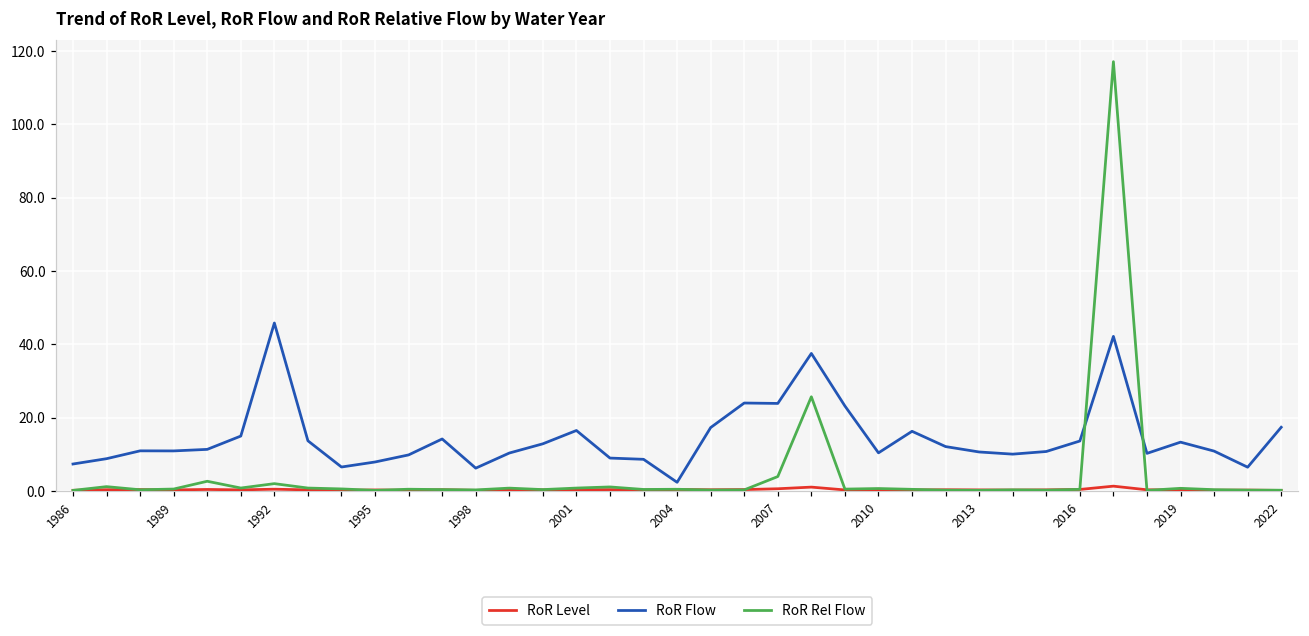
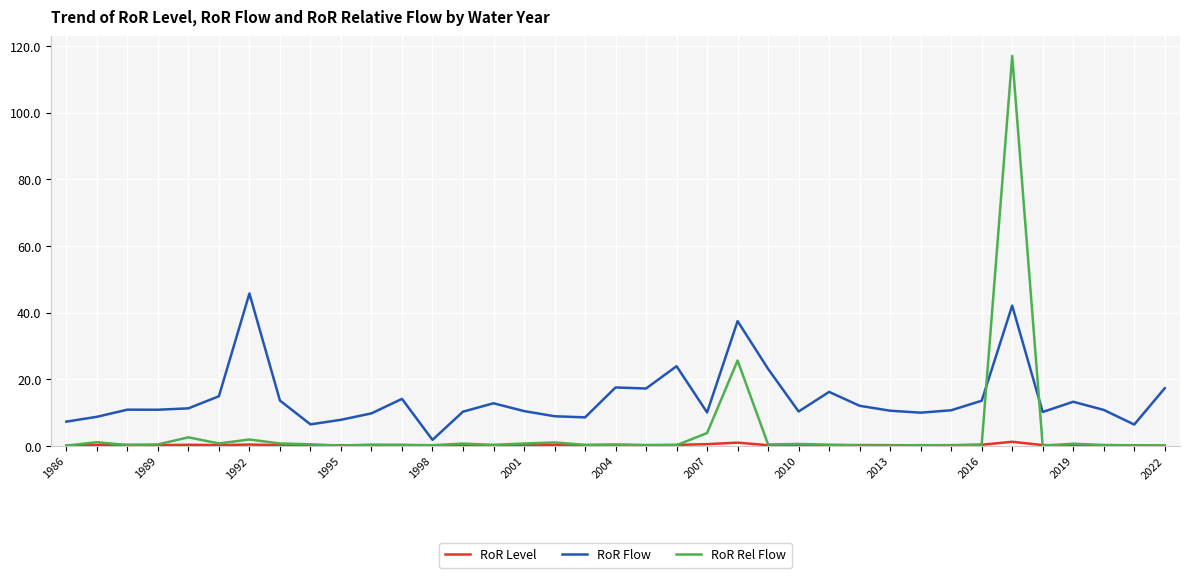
  {
    "RoR Level": {
      "1992": 0,
      "2007": 1
    },
    "RoR Flow": {
      "1986": 7,
      "1989": 11,
      "1992": 46,
      "1995": 8,
-     "1998": 6,
-     "2001": 16,
-     "2004": 2,
-     "2007": 24,
+     "1998": 2,
+     "2001": 11,
+     "2004": 18,
+     "2007": 10,
      "2010": 10,
      "2013": 11,
      "2016": 14,
      "2019": 13,
      "2022": 17
    },
    "RoR Rel Flow": {
      "1992": 2,
      "2007": 4
    }
  }
